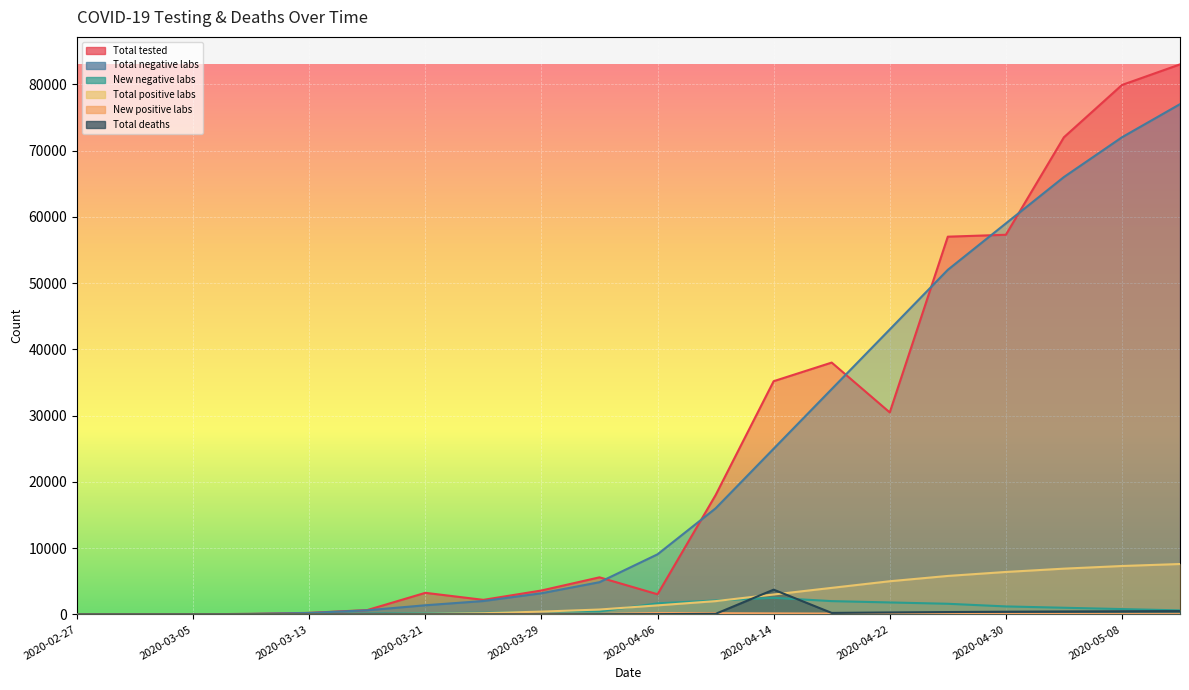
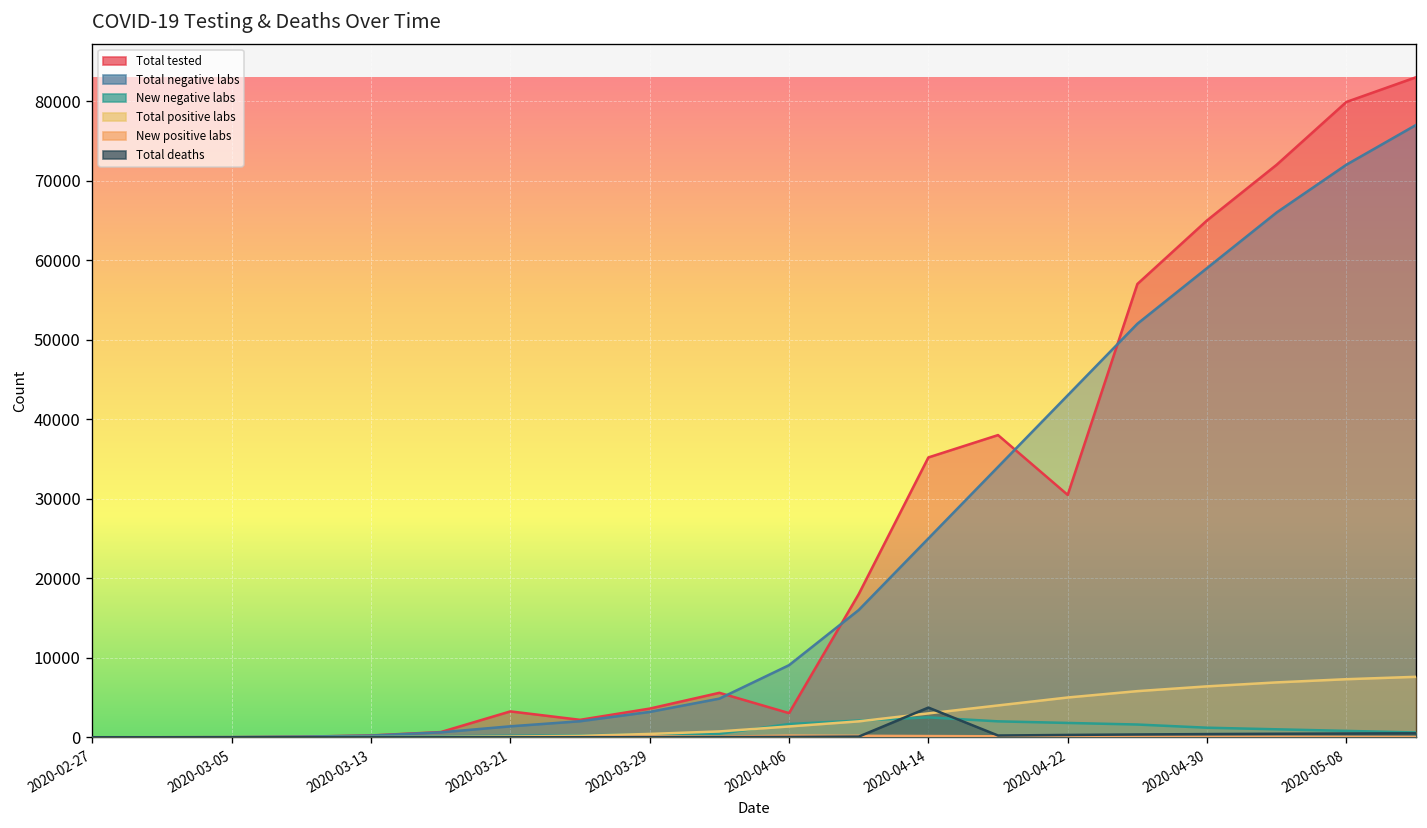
  {
    "Total tested": {
      "2020-03-21": 3000,
      "2020-03-29": 4000,
      "2020-04-06": 3000,
      "2020-04-14": 35000,
      "2020-04-22": 30000,
-     "2020-04-30": 57000,
+     "2020-04-30": 65000,
      "2020-05-08": 80000
    },
    "Total deaths": {
      "2020-04-14": 4000
    }
  }
